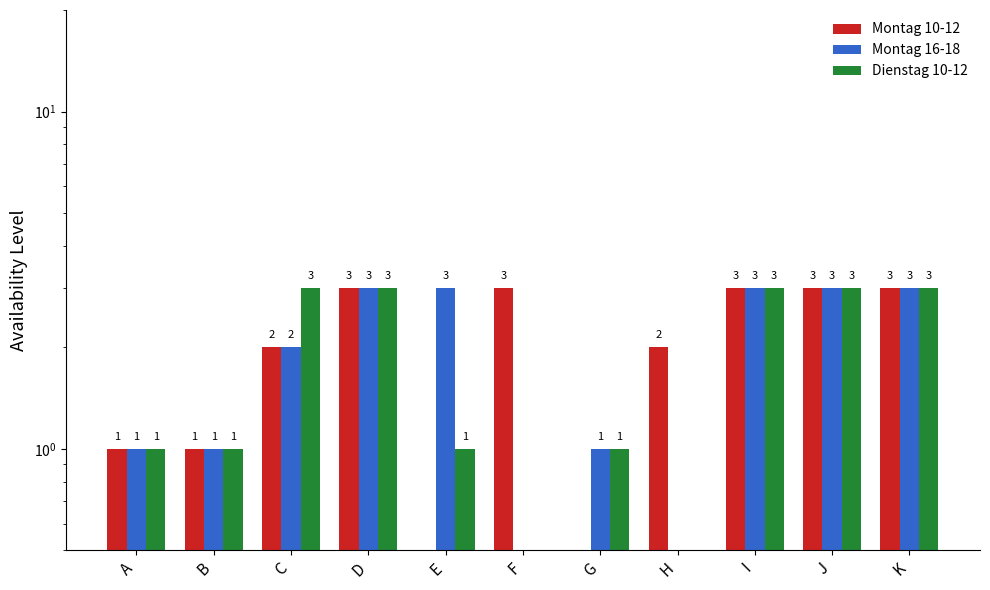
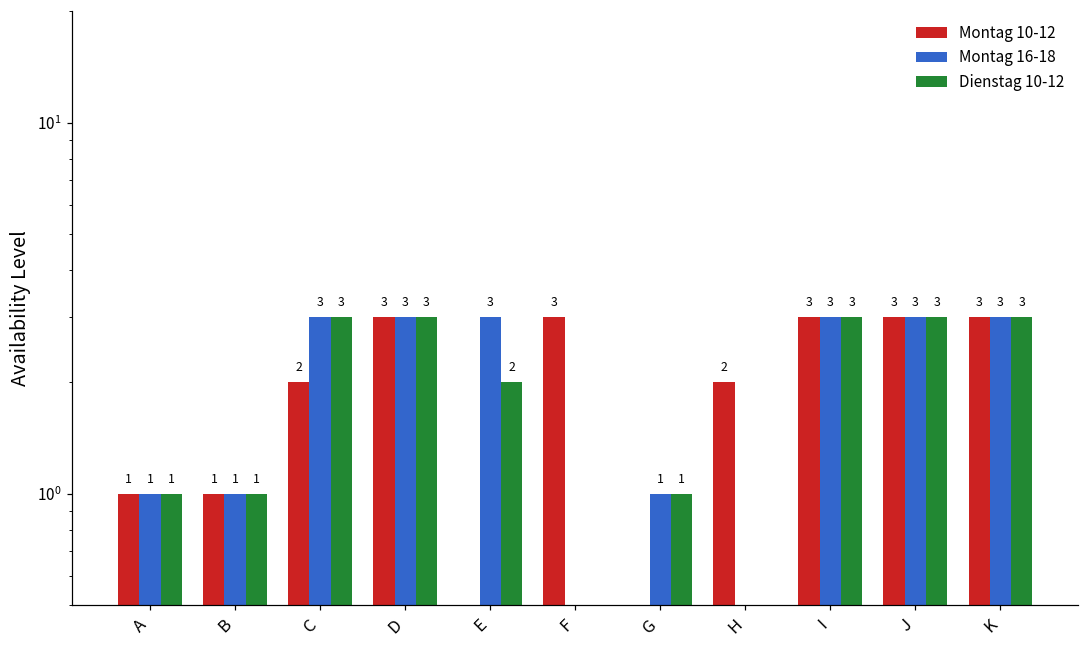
  {
    "Montag 10-12": {
      "A": 1,
      "B": 1,
      "C": 2,
      "D": 3,
      "F": 3,
      "H": 2,
      "I": 3,
      "J": 3,
      "K": 3
    },
    "Montag 16-18": {
      "A": 1,
      "B": 1,
-     "C": 2,
+     "C": 3,
      "D": 3,
      "E": 3,
      "G": 1,
      "I": 3,
      "J": 3,
      "K": 3
    },
    "Dienstag 10-12": {
      "A": 1,
      "B": 1,
      "C": 3,
      "D": 3,
-     "E": 1,
+     "E": 2,
      "G": 1,
      "I": 3,
      "J": 3,
      "K": 3
    }
  }
